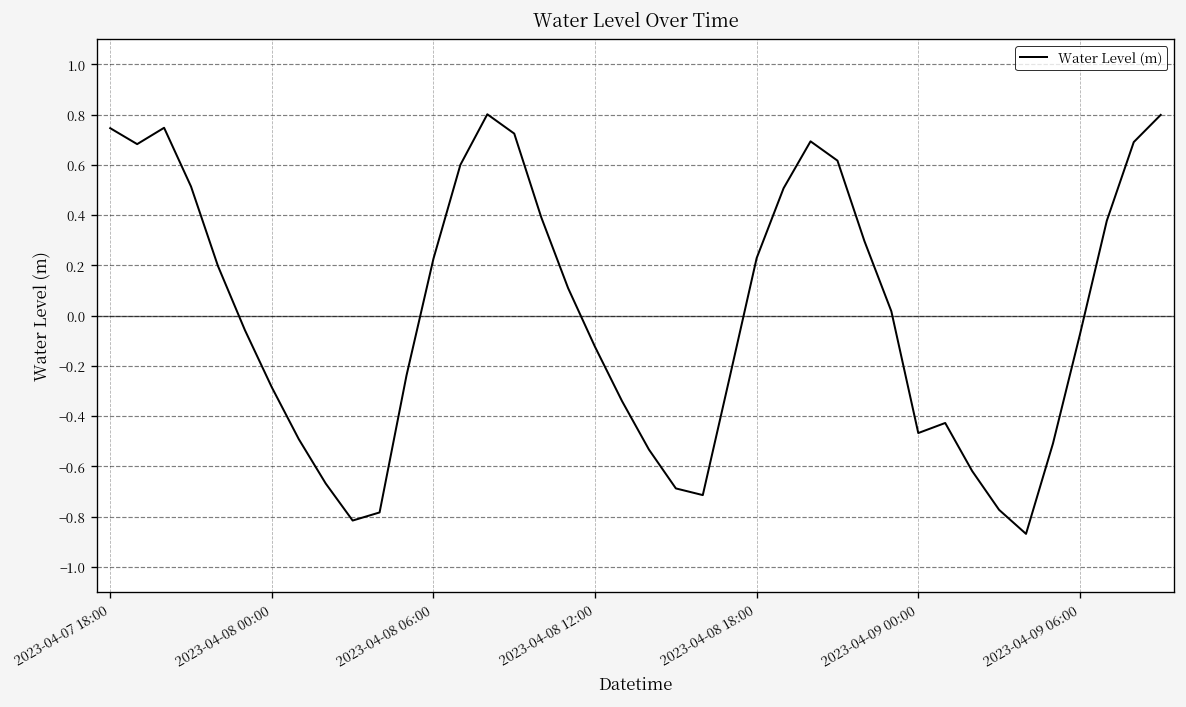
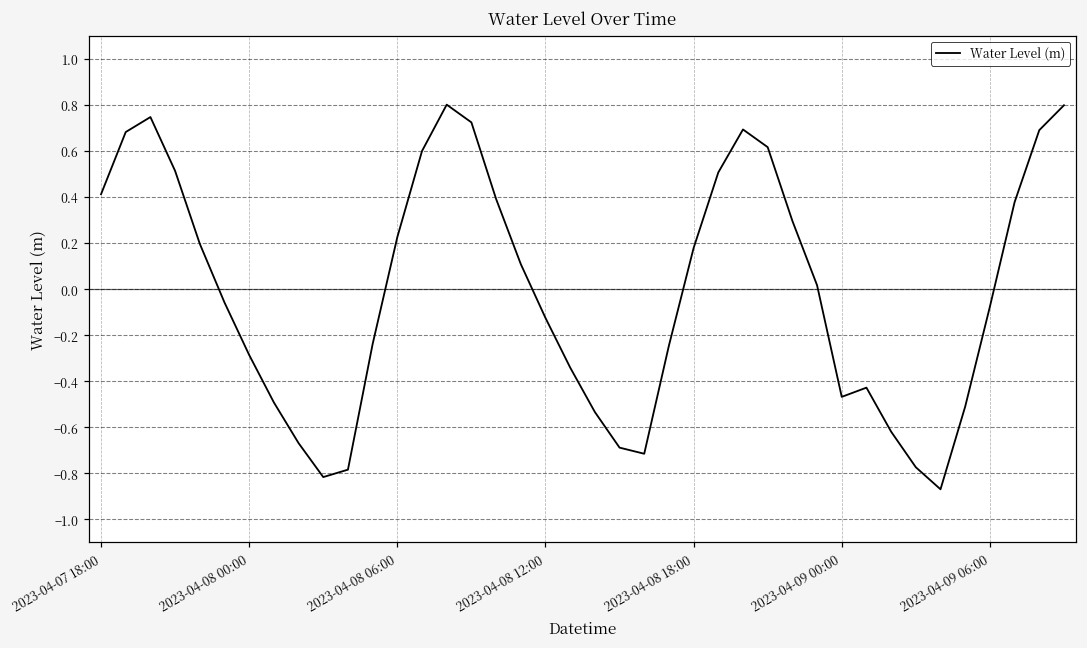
  {
-   "2023-04-07 18:00": 0.75,
+   "2023-04-07 18:00": 0.41,
    "2023-04-08 00:00": -0.29,
    "2023-04-08 06:00": 0.23,
    "2023-04-08 12:00": -0.12,
-   "2023-04-08 18:00": 0.23,
+   "2023-04-08 18:00": 0.18,
    "2023-04-09 00:00": -0.47,
    "2023-04-09 06:00": -0.08
  }
